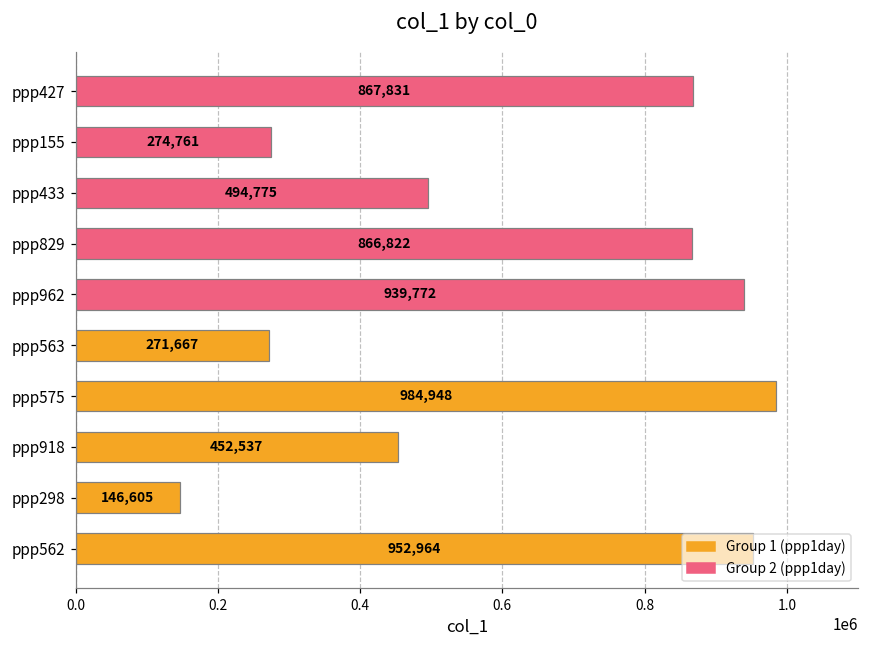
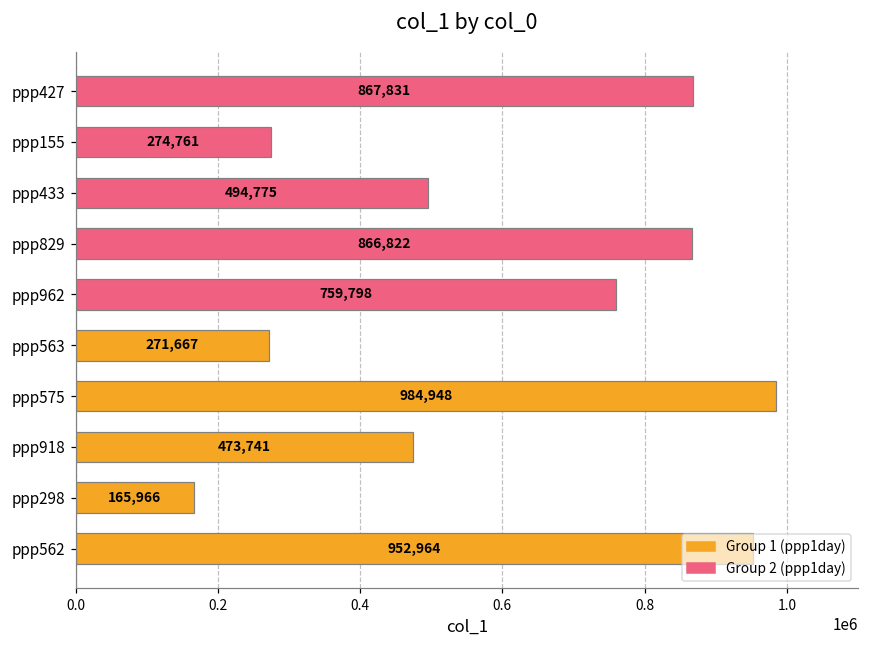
  {
    "ppp427": "867,831",
    "ppp155": "274,761",
    "ppp433": "494,775",
    "ppp829": "866,822",
-   "ppp962": "939,772",
+   "ppp962": "759,798",
    "ppp563": "271,667",
    "ppp575": "984,948",
-   "ppp918": "452,537",
-   "ppp298": "146,605"
+   "ppp918": "473,741",
+   "ppp298": "165,966"
  }
